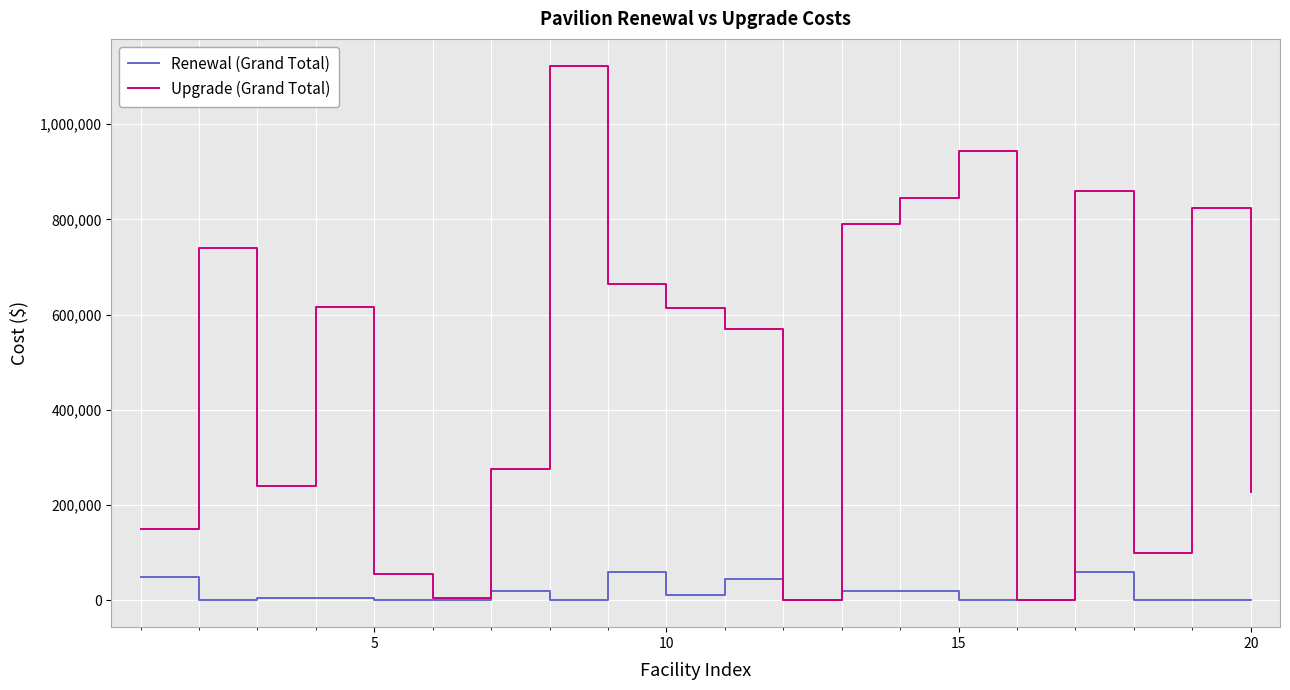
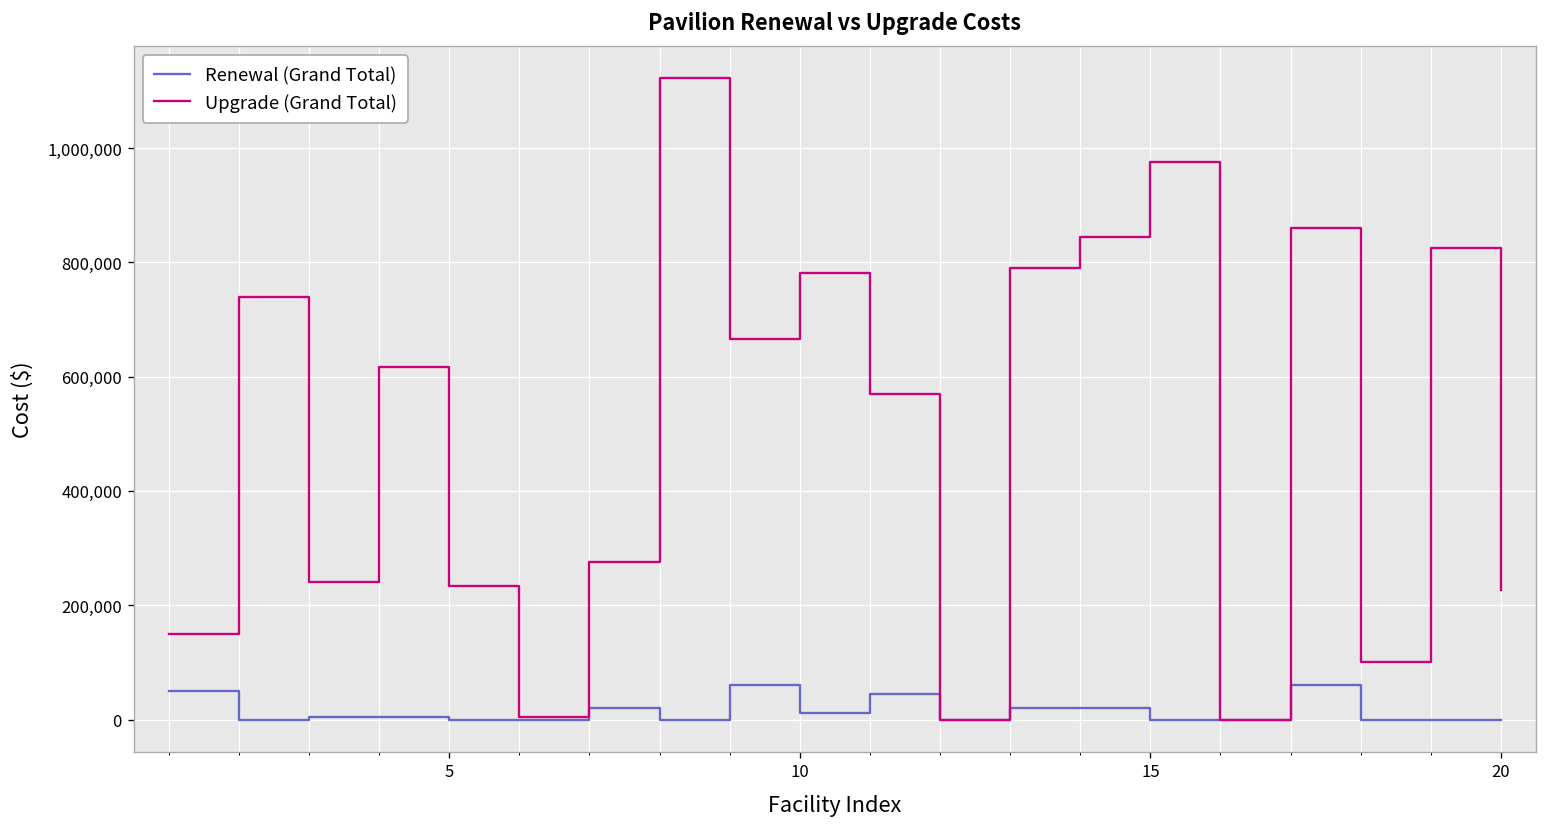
  {
    "Renewal (Grand Total)": {
      "5": "0",
      "10": "10,000",
      "15": "0",
      "20": "0"
    },
    "Upgrade (Grand Total)": {
-     "5": "60,000",
-     "10": "620,000",
-     "15": "940,000",
+     "5": "230,000",
+     "10": "780,000",
+     "15": "980,000",
      "20": "230,000"
    }
  }
